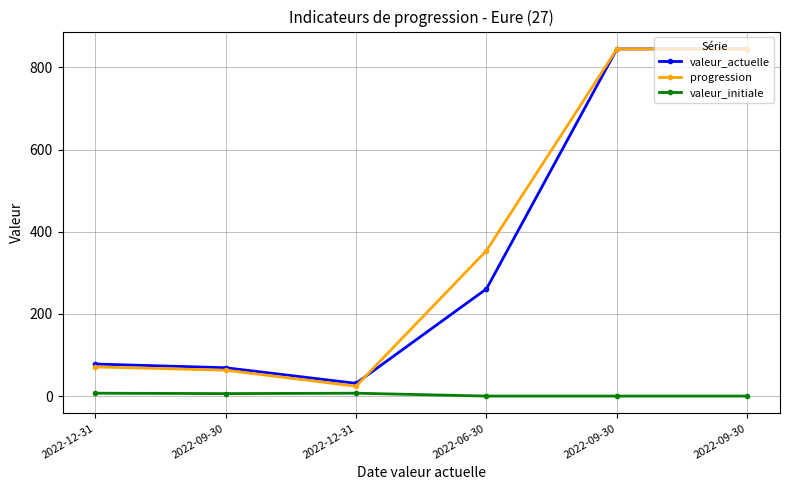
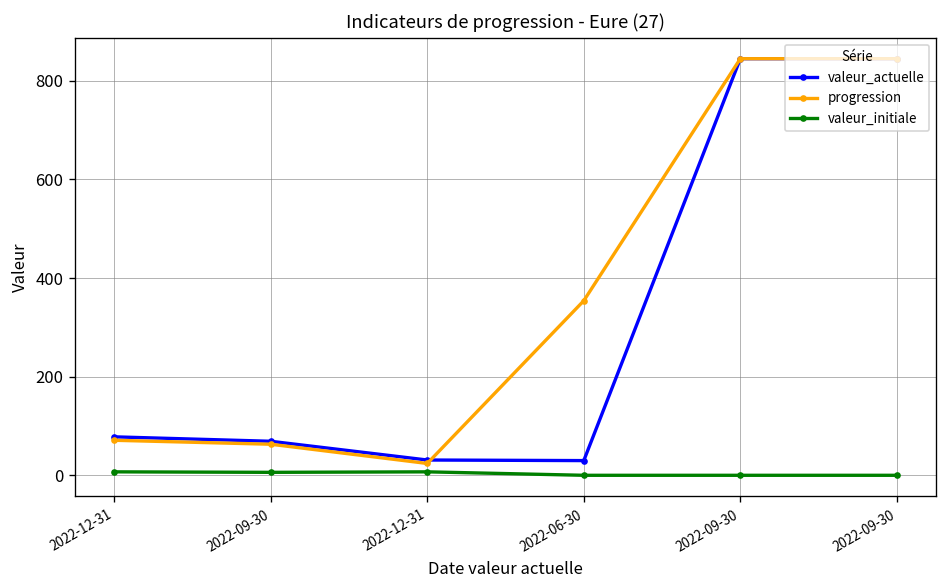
  {
    "valeur_actuelle": {
-     "2022-06-30": 260
+     "2022-06-30": 30
    },
    "progression": {
      "2022-06-30": 350
    },
    "valeur_initiale": {
      "2022-06-30": 0
    }
  }
